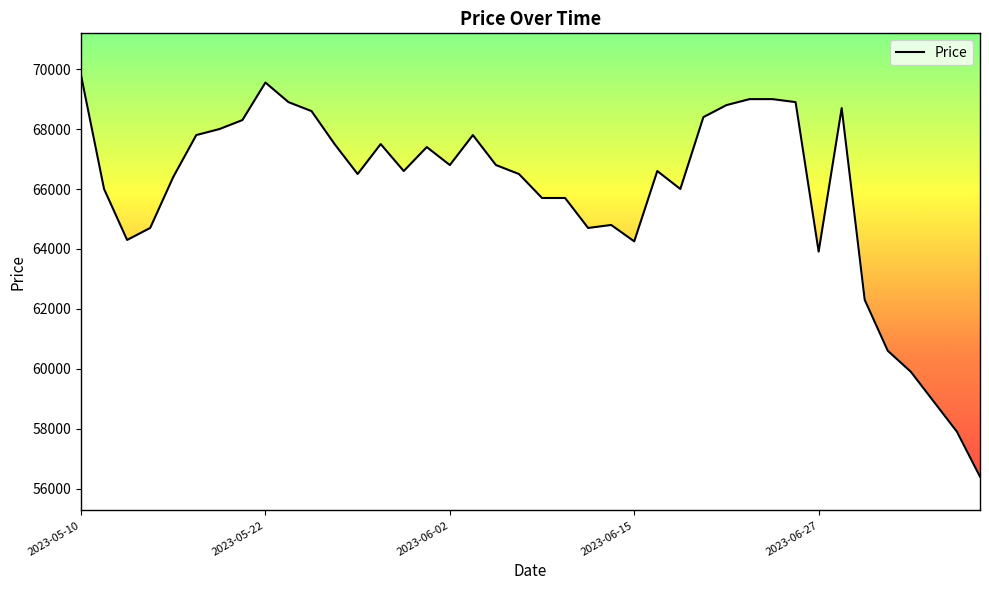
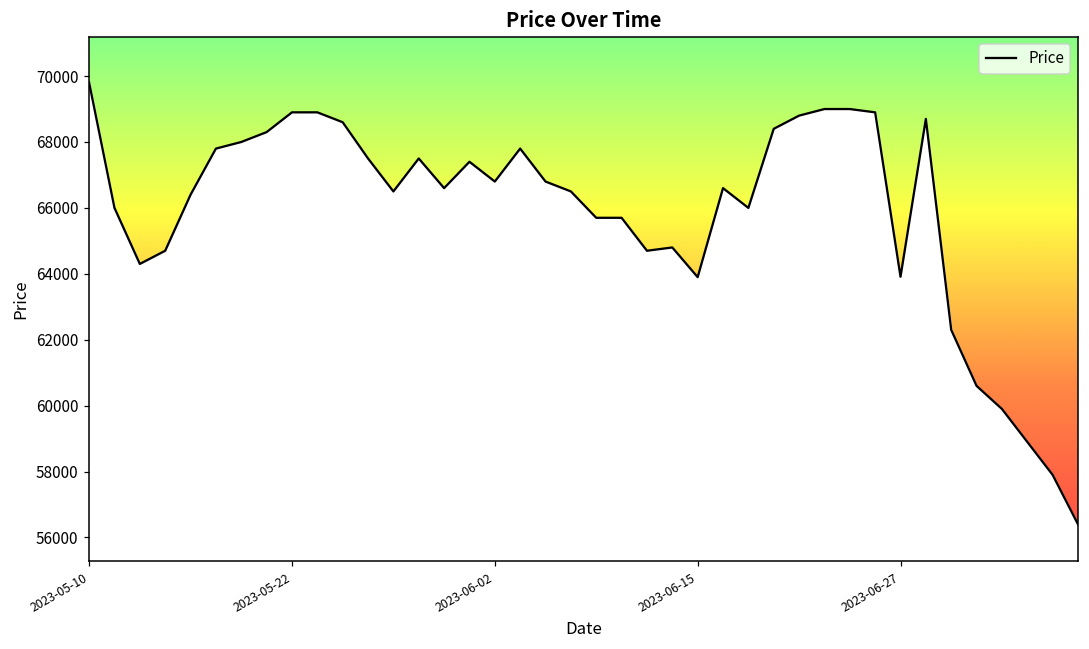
  {
    "2023-05-10": 69800,
-   "2023-05-22": 69600,
+   "2023-05-22": 68900,
    "2023-06-02": 66800,
-   "2023-06-15": 64300,
+   "2023-06-15": 63900,
    "2023-06-27": 63900
  }
